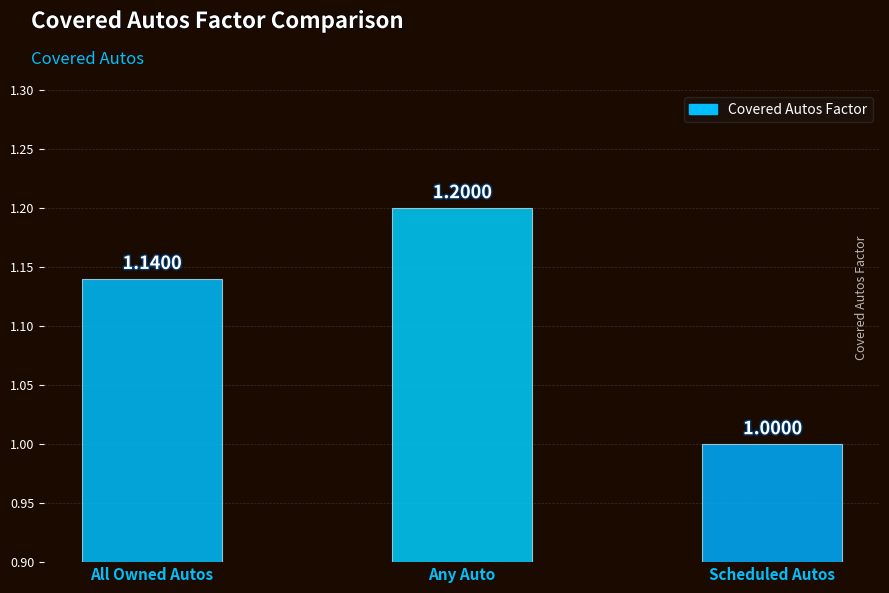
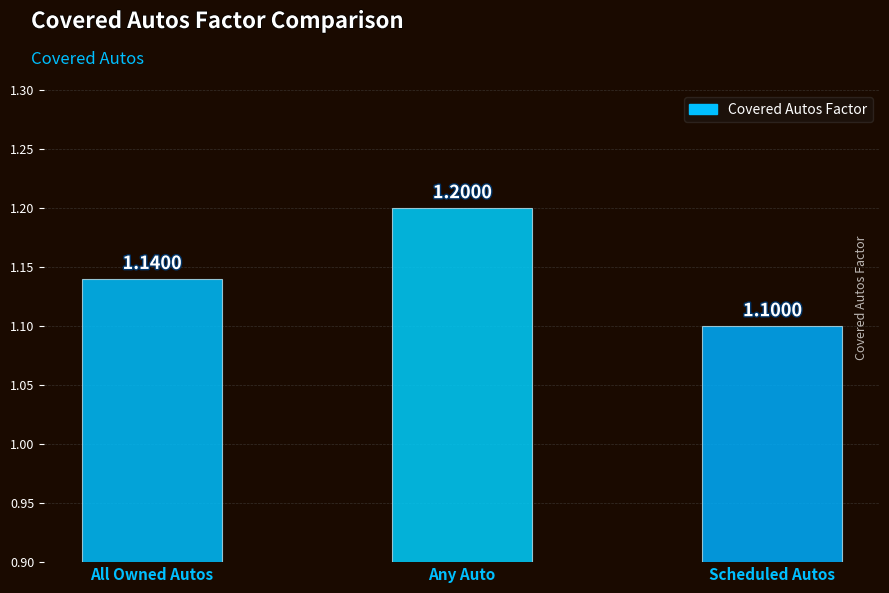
  {
    "All Owned Autos": 1.1400,
    "Any Auto": 1.2000,
-   "Scheduled Autos": 1.0000
+   "Scheduled Autos": 1.1000
  }
